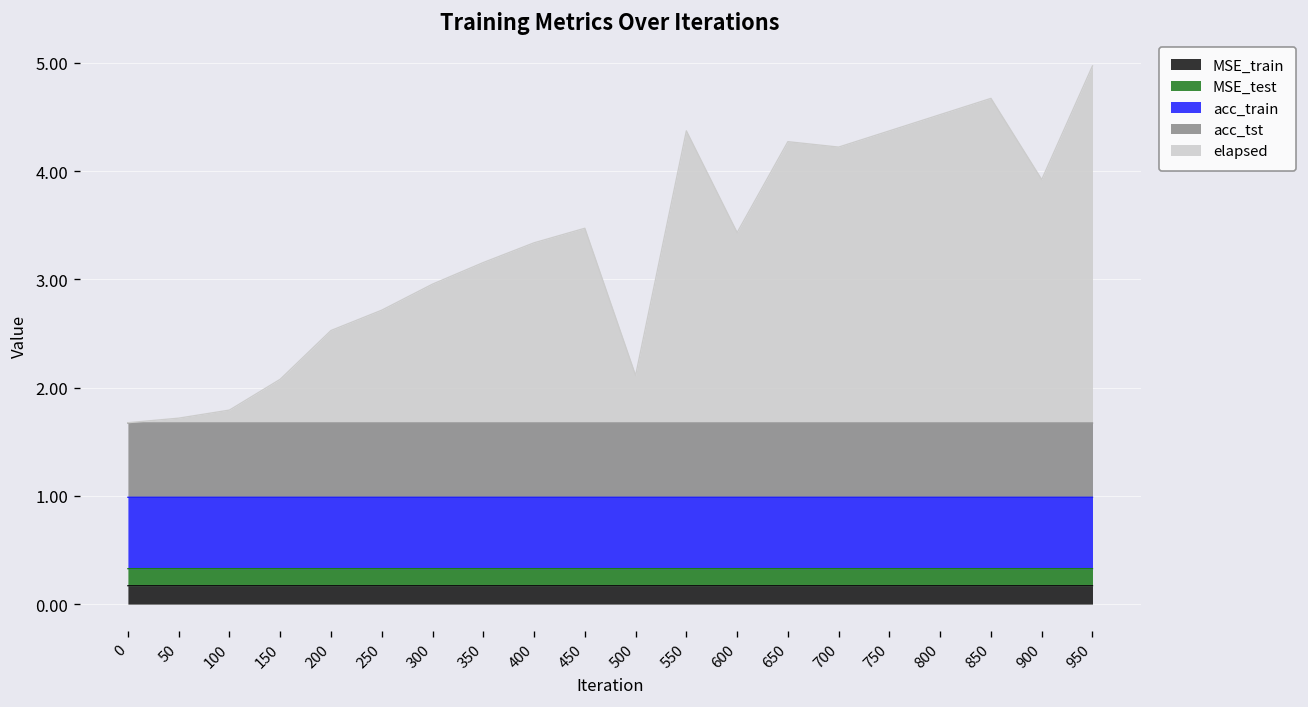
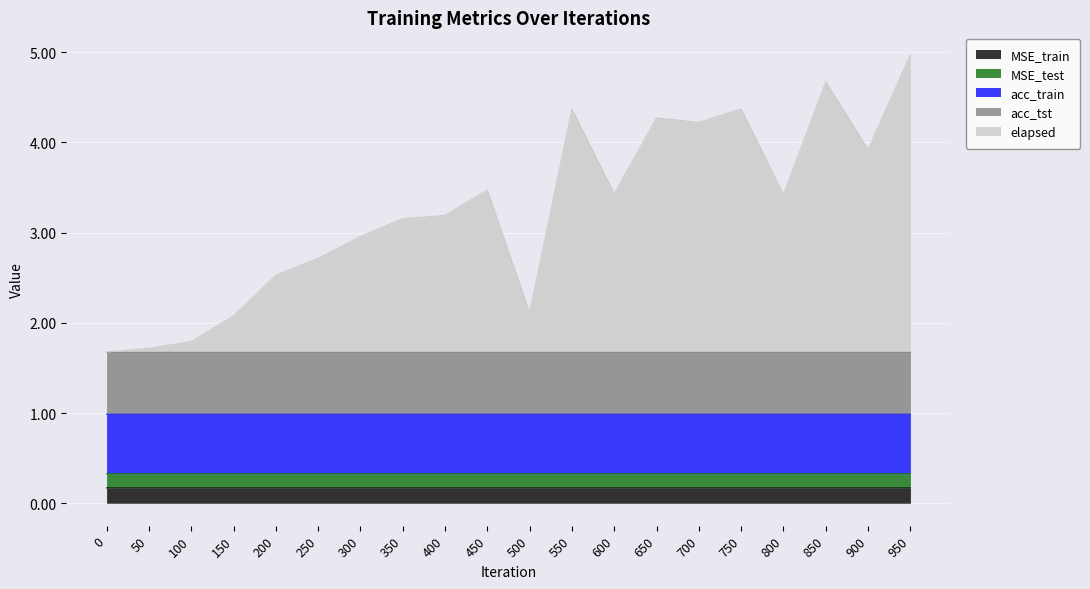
  {
    "MSE_train": {
      "0": 0.2,
      "50": 0.2,
      "100": 0.2,
      "150": 0.2,
      "200": 0.2,
      "250": 0.2,
      "300": 0.2,
      "350": 0.2,
      "400": 0.2,
      "450": 0.2,
      "500": 0.2,
      "550": 0.2,
      "600": 0.2,
      "650": 0.2,
      "700": 0.2,
      "750": 0.2,
      "800": 0.2,
      "850": 0.2,
      "900": 0.2,
      "950": 0.2
    },
    "MSE_test": {
      "0": 0.2,
      "50": 0.2,
      "100": 0.2,
      "150": 0.2,
      "200": 0.2,
      "250": 0.2,
      "300": 0.2,
      "350": 0.2,
      "400": 0.2,
      "450": 0.2,
      "500": 0.2,
      "550": 0.2,
      "600": 0.2,
      "650": 0.2,
      "700": 0.2,
      "750": 0.2,
      "800": 0.2,
      "850": 0.2,
      "900": 0.2,
      "950": 0.2
    },
    "acc_train": {
      "0": 0.7,
      "50": 0.7,
      "100": 0.7,
      "150": 0.7,
      "200": 0.7,
      "250": 0.7,
      "300": 0.7,
      "350": 0.7,
      "400": 0.7,
      "450": 0.7,
      "500": 0.7,
      "550": 0.7,
      "600": 0.7,
      "650": 0.7,
      "700": 0.7,
      "750": 0.7,
      "800": 0.7,
      "850": 0.7,
      "900": 0.7,
      "950": 0.7
    },
    "acc_tst": {
      "50": 0.7,
      "100": 0.7,
      "150": 0.7,
      "200": 0.7,
      "250": 0.7,
      "300": 0.7,
      "350": 0.7,
      "400": 0.7,
      "450": 0.7,
      "500": 0.7,
      "550": 0.7,
      "600": 0.7,
      "650": 0.7,
      "700": 0.7,
      "750": 0.7,
      "800": 0.7,
      "850": 0.7,
      "900": 0.7,
      "950": 0.7
    },
    "elapsed": {
      "50": 0.0,
      "100": 0.1,
      "150": 0.4,
      "200": 0.9,
      "250": 1.0,
      "300": 1.3,
      "350": 1.5,
-     "400": 1.7,
+     "400": 1.5,
      "450": 1.8,
      "500": 0.4,
      "550": 2.7,
      "600": 1.8,
      "650": 2.6,
      "700": 2.6,
      "750": 2.7,
-     "800": 2.9,
+     "800": 1.8,
      "850": 3.0,
      "900": 2.3,
      "950": 3.3
    }
  }
